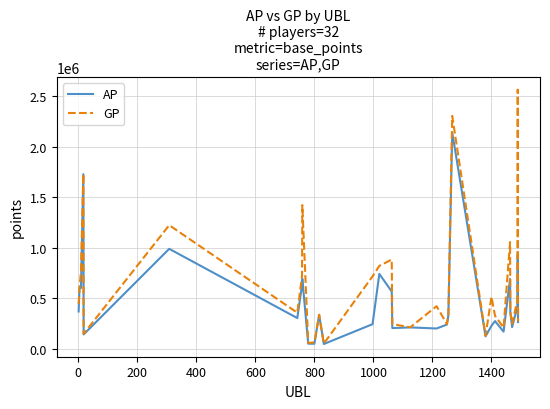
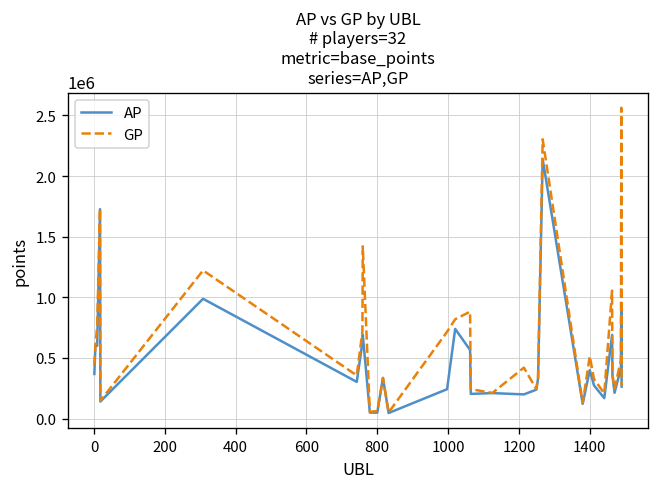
  {
    "AP": {
-     "1400": 230000
+     "1400": 400000
    },
    "GP": {
      "1400": 510000
    }
  }
